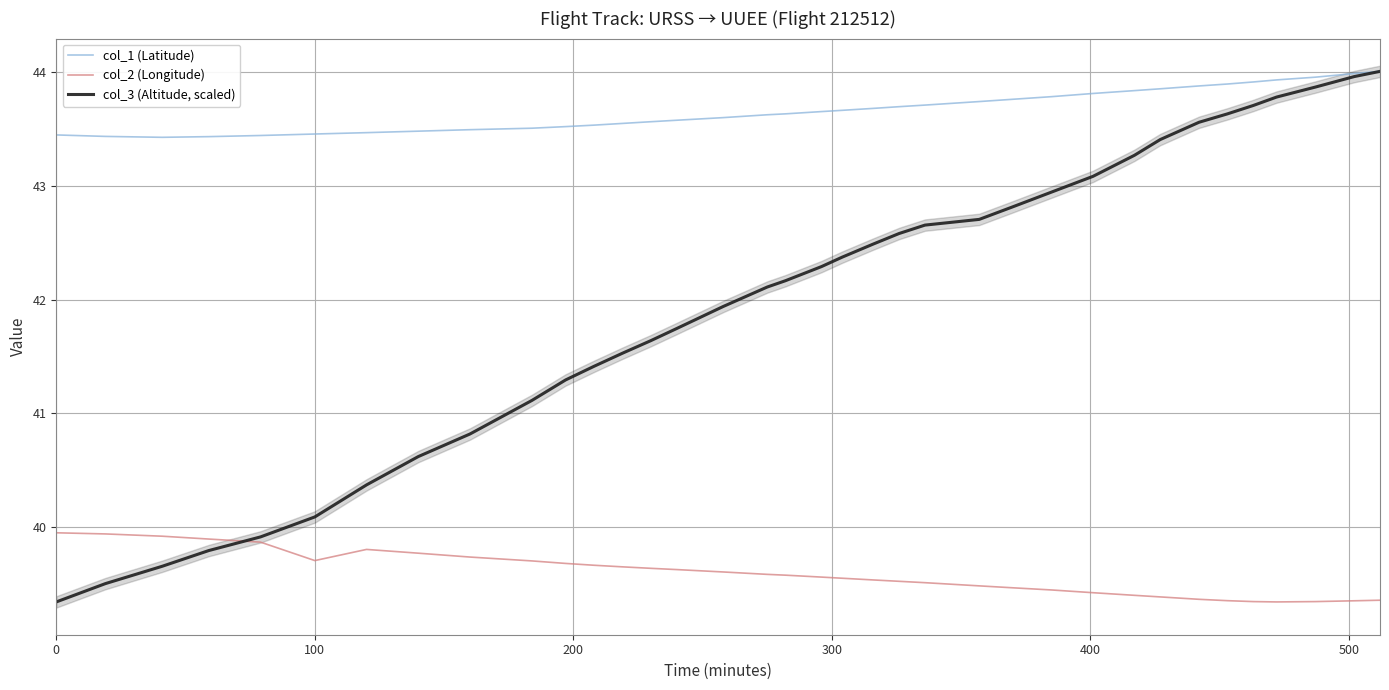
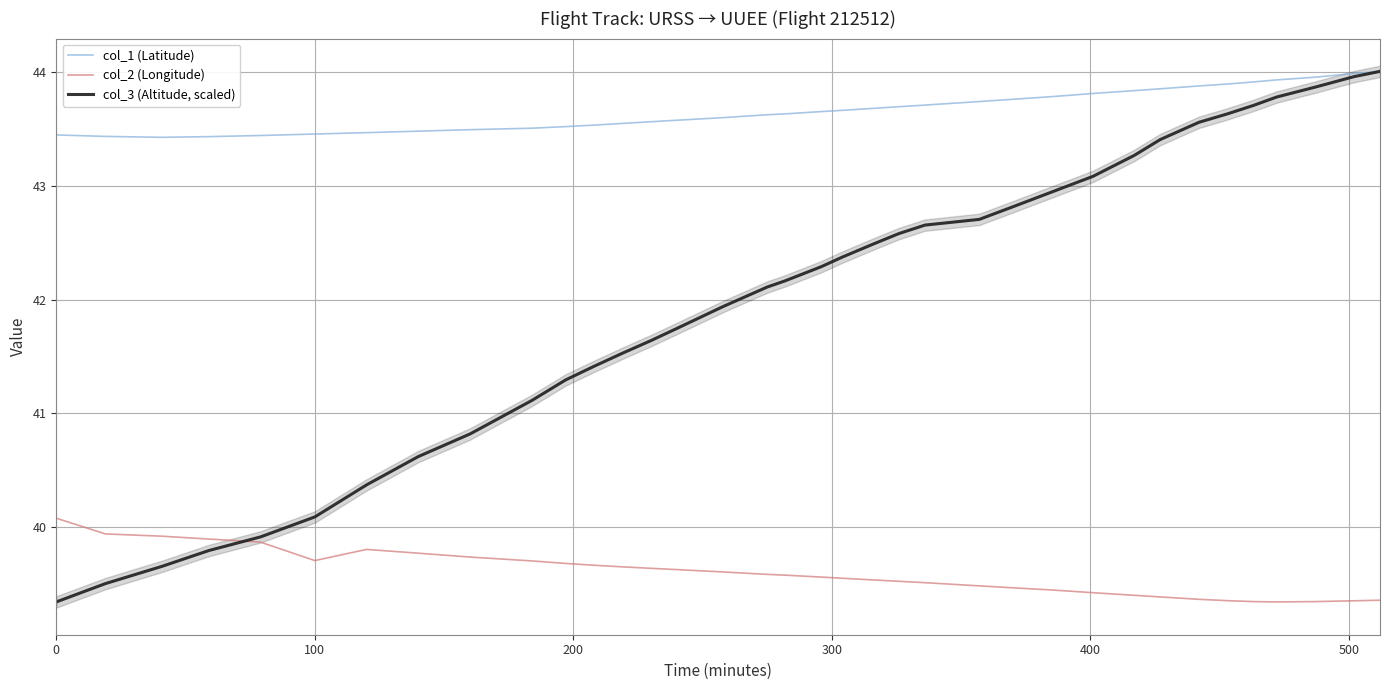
  {
    "col_1 (Latitude)": {
      "0": 43.45,
      "100": 43.45
    },
    "col_2 (Longitude)": {
-     "0": 39.95,
+     "0": 40.08,
      "100": 39.71
    }
  }
